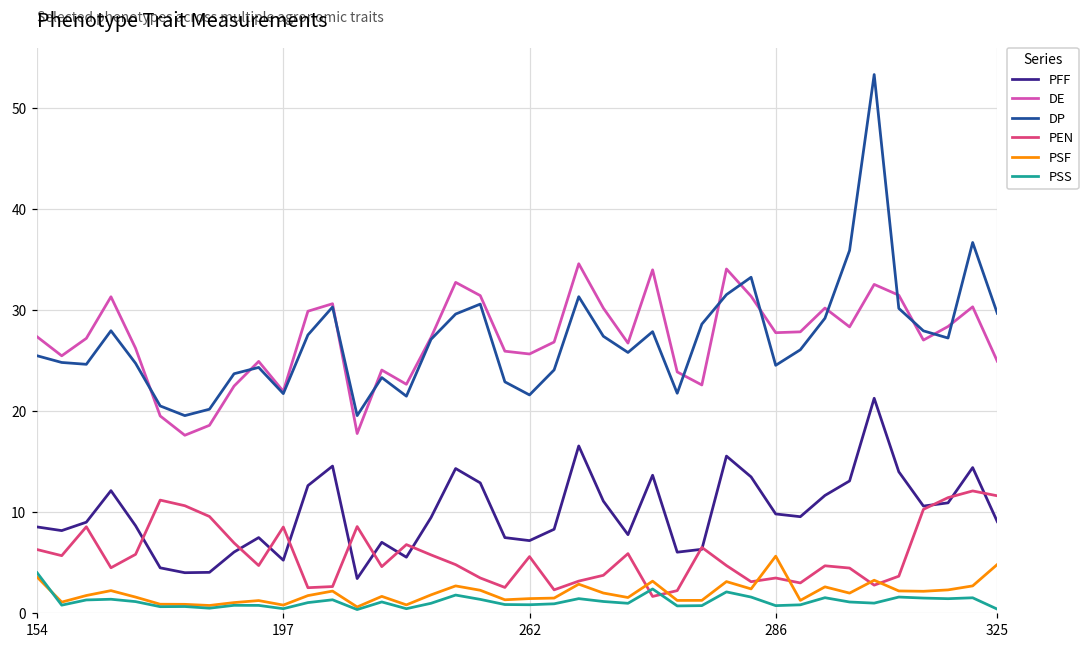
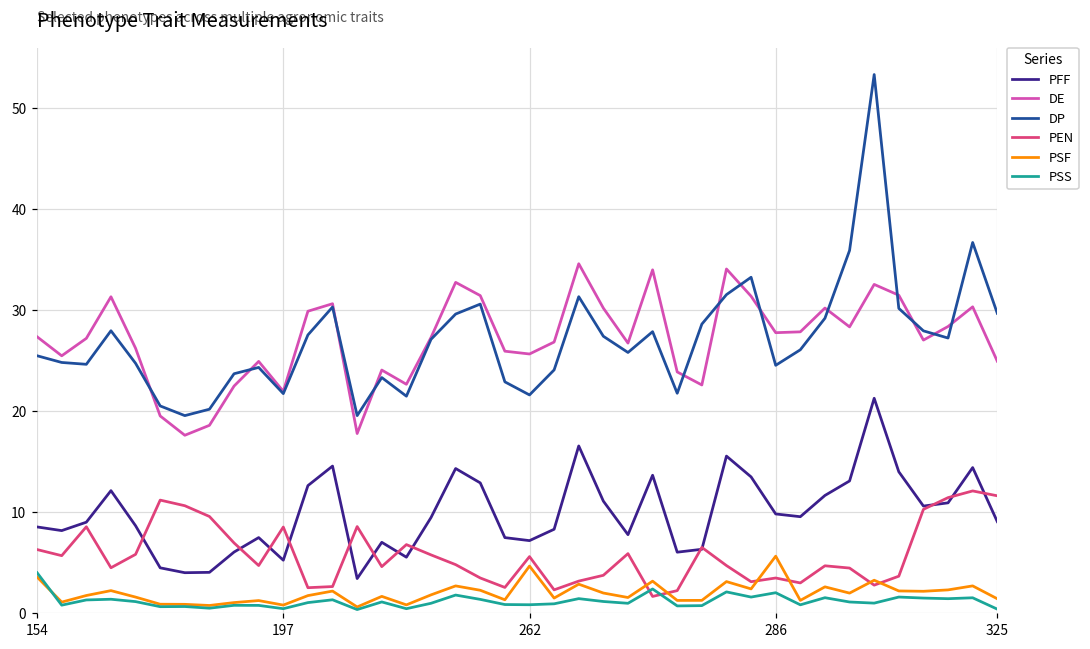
  {
    "PSF": {
      "154": 4,
      "197": 1,
-     "262": 1,
+     "262": 5,
      "286": 6,
-     "325": 5
+     "325": 1
    },
    "PSS": {
      "154": 4,
      "197": 0,
      "262": 1,
-     "286": 1,
+     "286": 2,
      "325": 0
    }
  }
